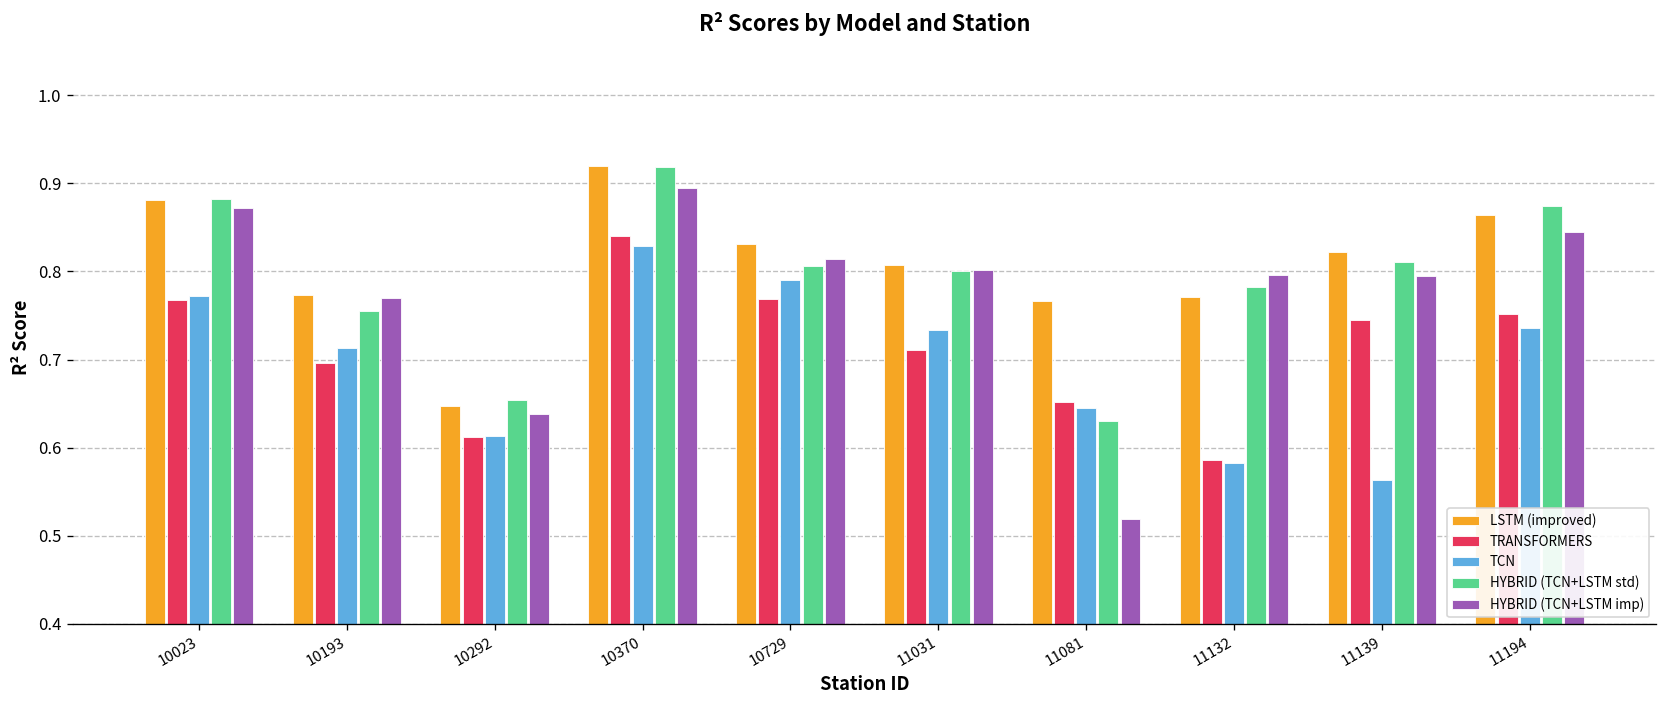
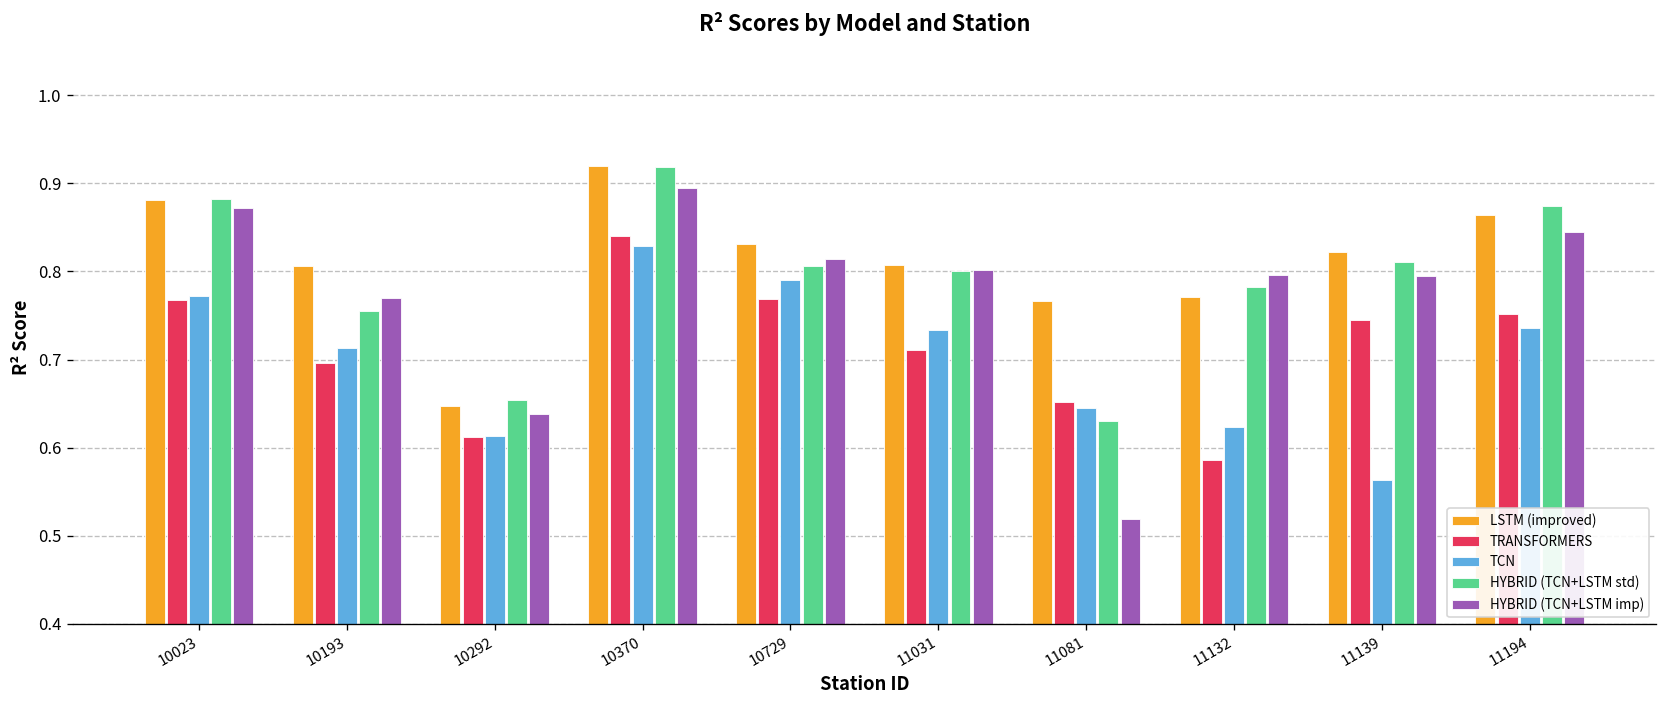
  {
    "LSTM (improved)": {
      "10023": 0.88,
-     "10193": 0.77,
+     "10193": 0.81,
      "10292": 0.65,
      "10370": 0.92,
      "10729": 0.83,
      "11031": 0.81,
      "11081": 0.77,
      "11132": 0.77,
      "11139": 0.82,
      "11194": 0.86
    },
    "TRANSFORMERS": {
      "10023": 0.77,
      "10193": 0.70,
      "10292": 0.61,
      "10370": 0.84,
      "10729": 0.77,
      "11031": 0.71,
      "11081": 0.65,
      "11132": 0.59,
      "11139": 0.74,
      "11194": 0.75
    },
    "TCN": {
      "10023": 0.77,
      "10193": 0.71,
      "10292": 0.61,
      "10370": 0.83,
      "10729": 0.79,
      "11031": 0.73,
      "11081": 0.65,
-     "11132": 0.58,
+     "11132": 0.62,
      "11139": 0.56,
      "11194": 0.74
    },
    "HYBRID (TCN+LSTM std)": {
      "10023": 0.88,
      "10193": 0.76,
      "10292": 0.65,
      "10370": 0.92,
      "10729": 0.81,
      "11031": 0.80,
      "11081": 0.63,
      "11132": 0.78,
      "11139": 0.81,
      "11194": 0.87
    },
    "HYBRID (TCN+LSTM imp)": {
      "10023": 0.87,
      "10193": 0.77,
      "10292": 0.64,
      "10370": 0.89,
      "10729": 0.81,
      "11031": 0.80,
      "11081": 0.52,
      "11132": 0.80,
      "11139": 0.80,
      "11194": 0.84
    }
  }
